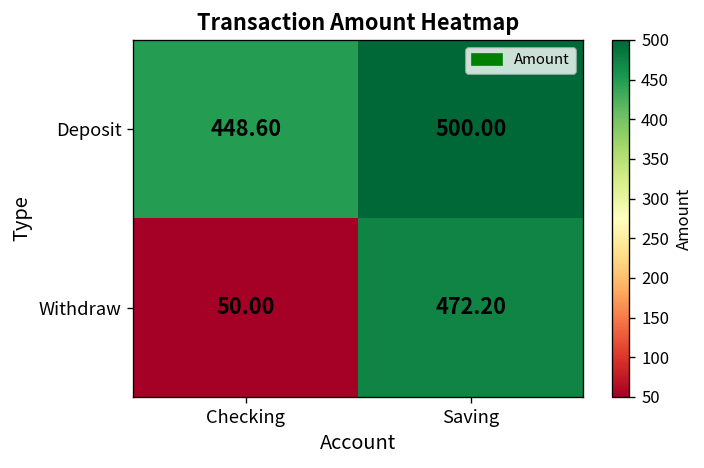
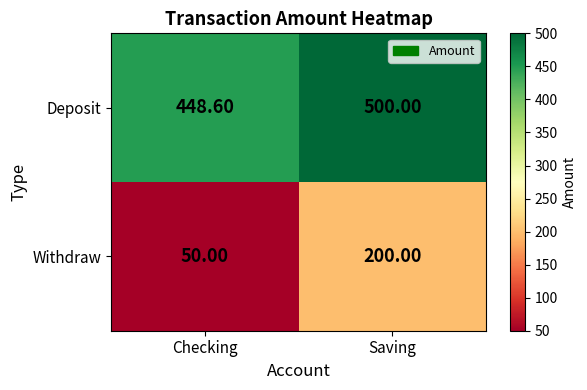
  {
    "Deposit": {
      "Checking": 448.60,
      "Saving": 500.00
    },
    "Withdraw": {
      "Checking": 50.00,
-     "Saving": 472.20
+     "Saving": 200.00
    }
  }
